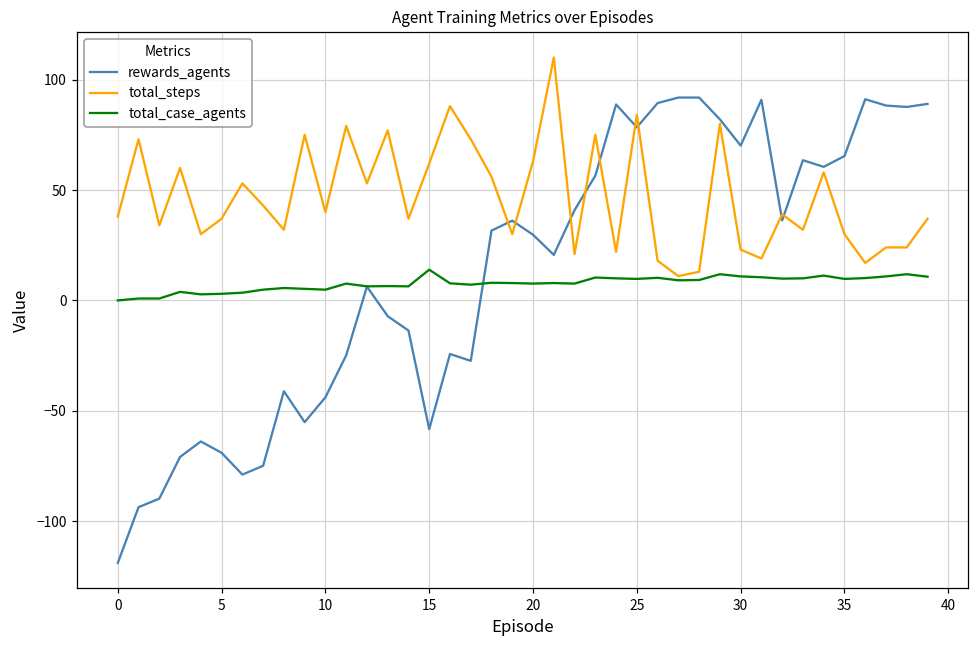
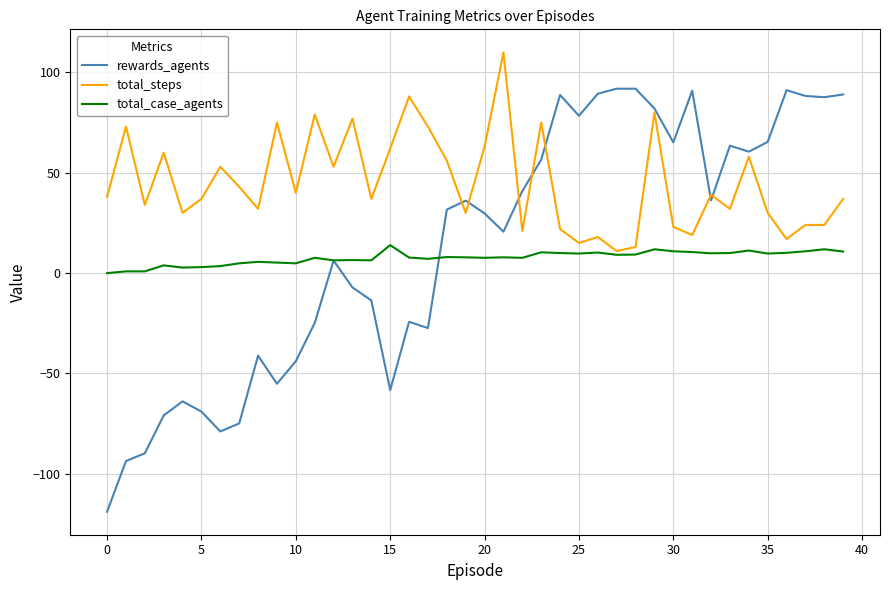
  {
    "rewards_agents": {
      "0": -119,
      "5": -69,
      "10": -44,
      "15": -58,
      "20": 30,
      "25": 78,
-     "30": 70,
+     "30": 65,
      "35": 65
    },
    "total_steps": {
      "0": 38,
      "5": 37,
      "10": 40,
      "15": 62,
      "20": 63,
-     "25": 84,
+     "25": 15,
      "30": 23,
      "35": 30
    },
    "total_case_agents": {
      "0": 0,
      "5": 3,
      "10": 5,
      "15": 14,
      "20": 8,
      "25": 10,
      "30": 11,
      "35": 10
    }
  }
